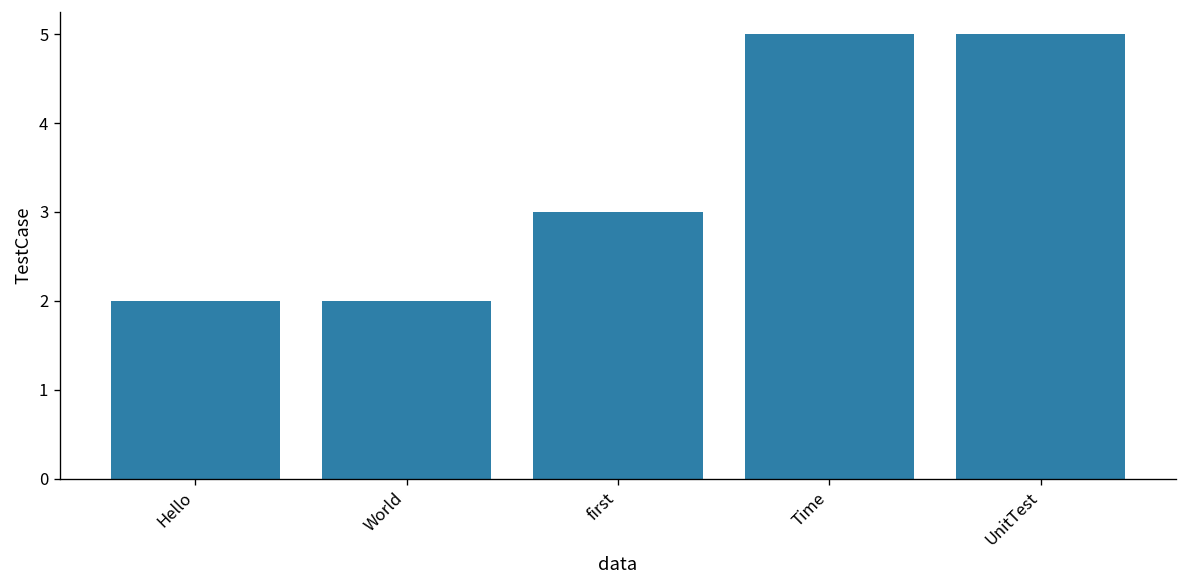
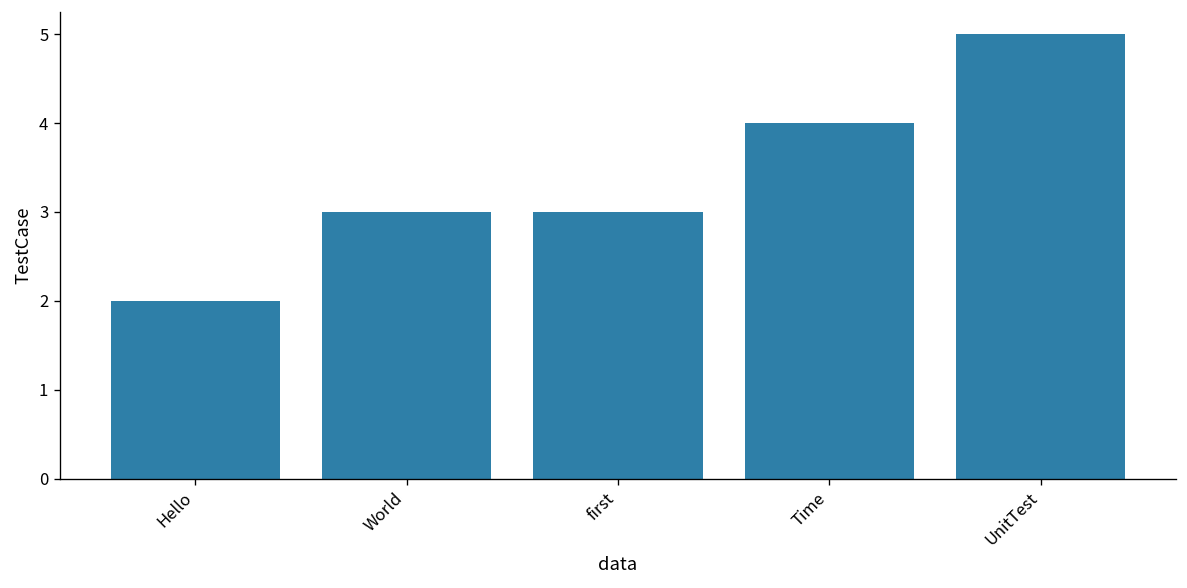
  {
    "Hello": 2,
-   "World": 2,
+   "World": 3,
    "first": 3,
-   "Time": 5,
+   "Time": 4,
    "UnitTest": 5
  }
